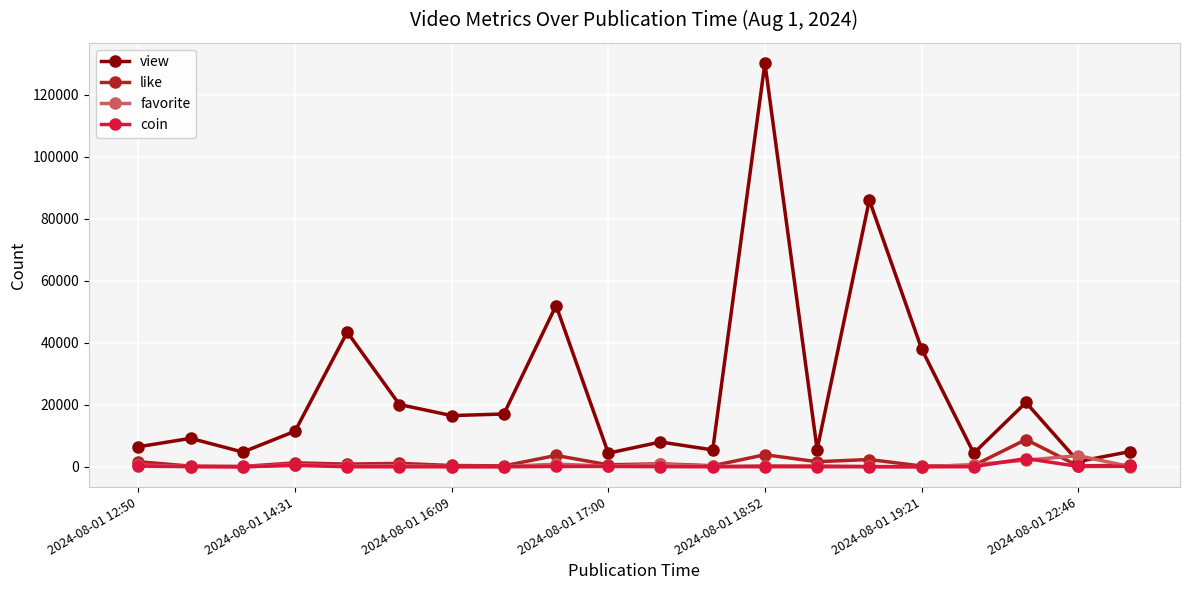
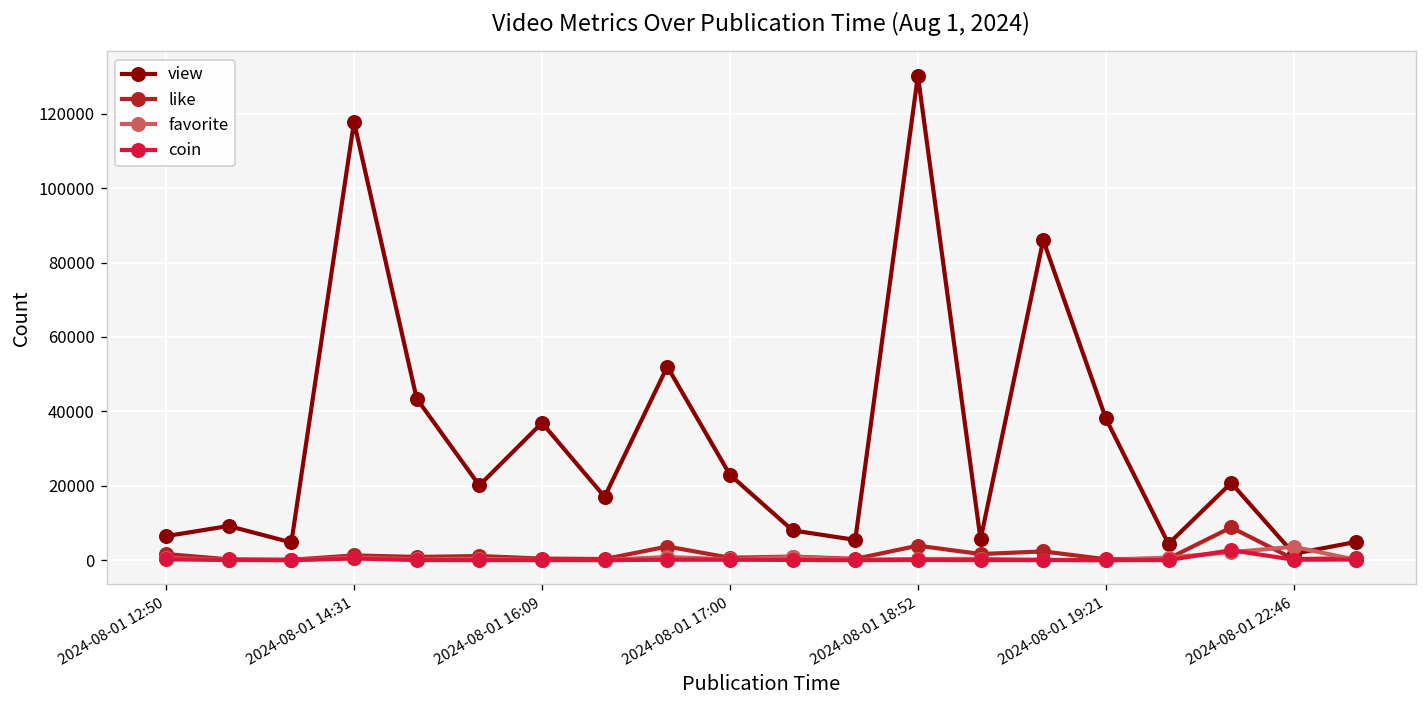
  {
    "view": {
      "2024-08-01 12:50": 6000,
-     "2024-08-01 14:31": 11000,
-     "2024-08-01 16:09": 17000,
-     "2024-08-01 17:00": 4000,
+     "2024-08-01 14:31": 118000,
+     "2024-08-01 16:09": 37000,
+     "2024-08-01 17:00": 23000,
      "2024-08-01 18:52": 130000,
      "2024-08-01 19:21": 38000,
      "2024-08-01 22:46": 2000
    },
    "favorite": {
      "2024-08-01 22:46": 4000
    }
  }
